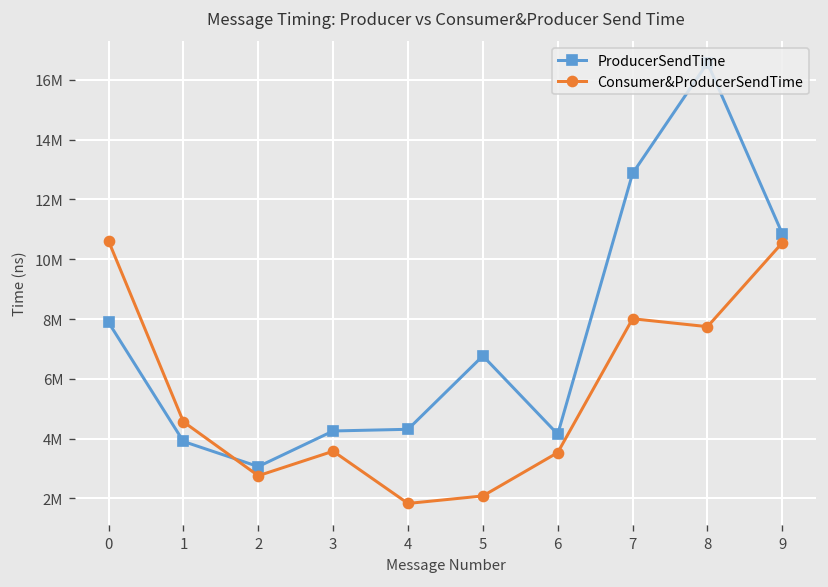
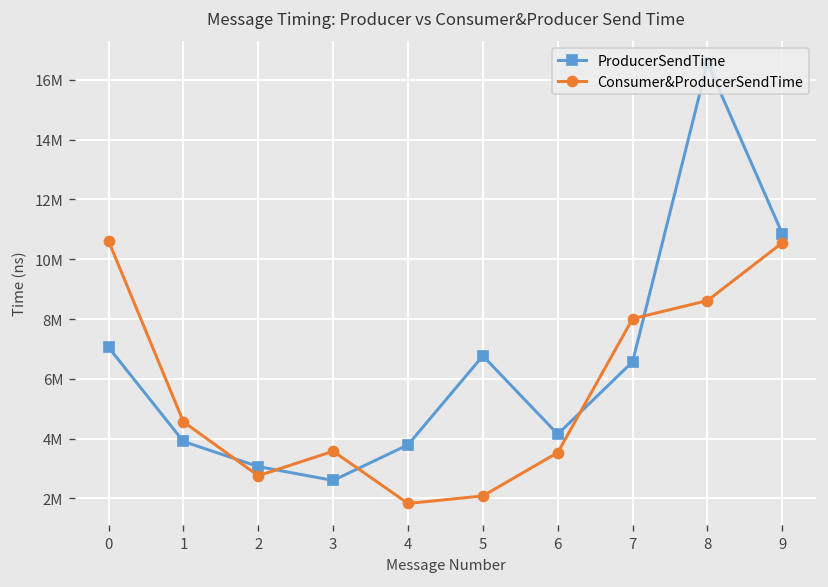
  {
    "ProducerSendTime": {
-     "0": 7900000,
+     "0": 7100000,
      "1": 3900000,
      "2": 3100000,
-     "3": 4300000,
-     "4": 4300000,
+     "3": 2600000,
+     "4": 3800000,
      "5": 6800000,
      "6": 4100000,
-     "7": 12900000,
+     "7": 6600000,
      "9": 10900000
    },
    "Consumer&ProducerSendTime": {
      "0": 10600000,
      "1": 4600000,
      "2": 2800000,
      "3": 3600000,
      "4": 1800000,
      "5": 2100000,
      "6": 3500000,
      "7": 8000000,
-     "8": 7700000,
+     "8": 8600000,
      "9": 10600000
    }
  }
